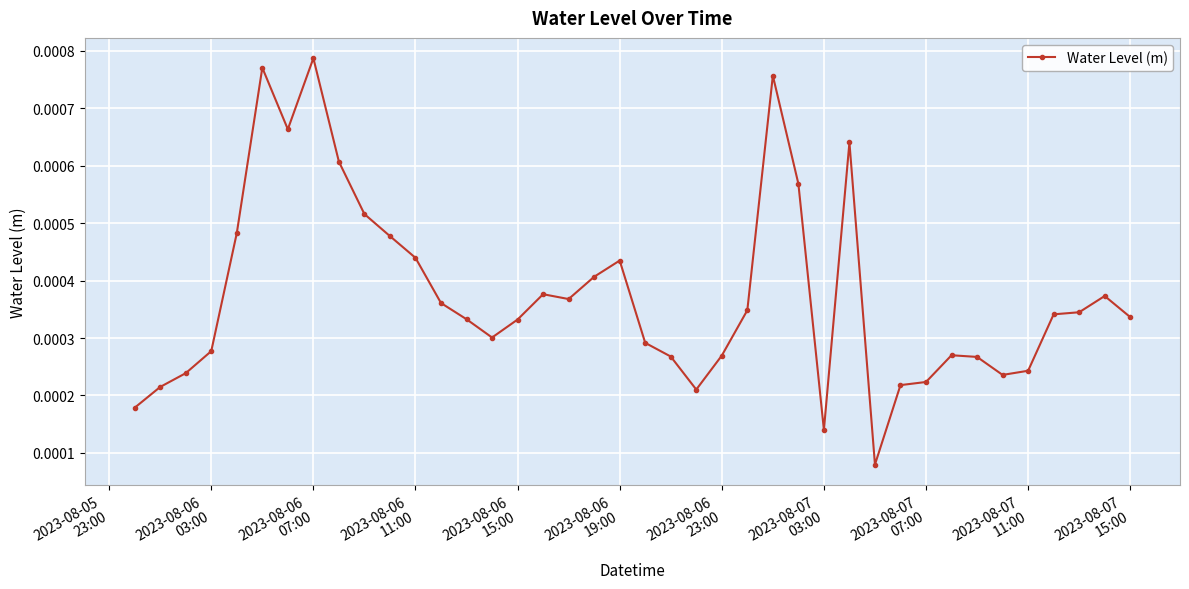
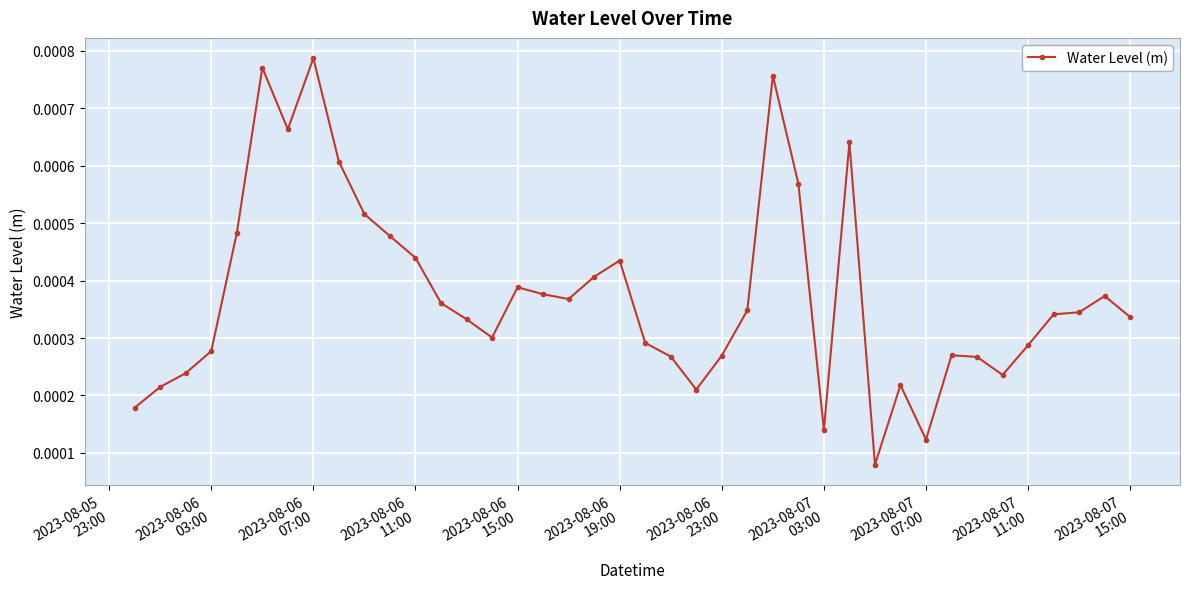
  {
    "2023-08-06 03:00": 0.00028,
    "2023-08-06 07:00": 0.00079,
    "2023-08-06 11:00": 0.00044,
-   "2023-08-06 15:00": 0.00033,
+   "2023-08-06 15:00": 0.00039,
    "2023-08-06 19:00": 0.00043,
    "2023-08-06 23:00": 0.00027,
    "2023-08-07 03:00": 0.00014,
-   "2023-08-07 07:00": 0.00022,
-   "2023-08-07 11:00": 0.00024,
+   "2023-08-07 07:00": 0.00012,
+   "2023-08-07 11:00": 0.00029,
    "2023-08-07 15:00": 0.00034
  }
